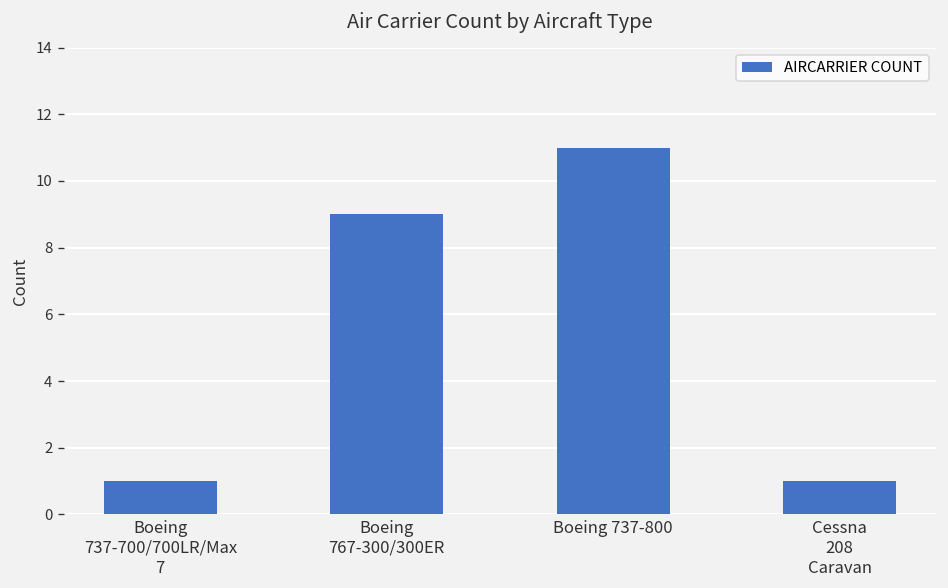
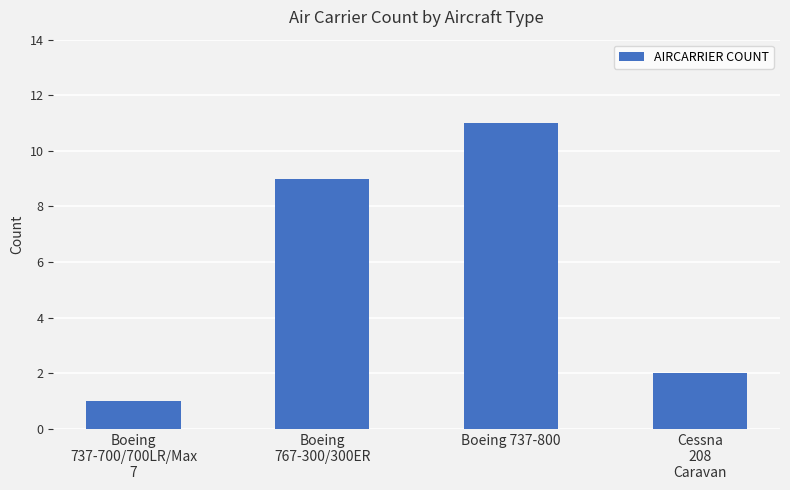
  {
    "Boeing 737-700/700LR/Max 7": 1,
    "Boeing 767-300/300ER": 9,
    "Boeing 737-800": 11,
-   "Cessna 208 Caravan": 1
+   "Cessna 208 Caravan": 2
  }
